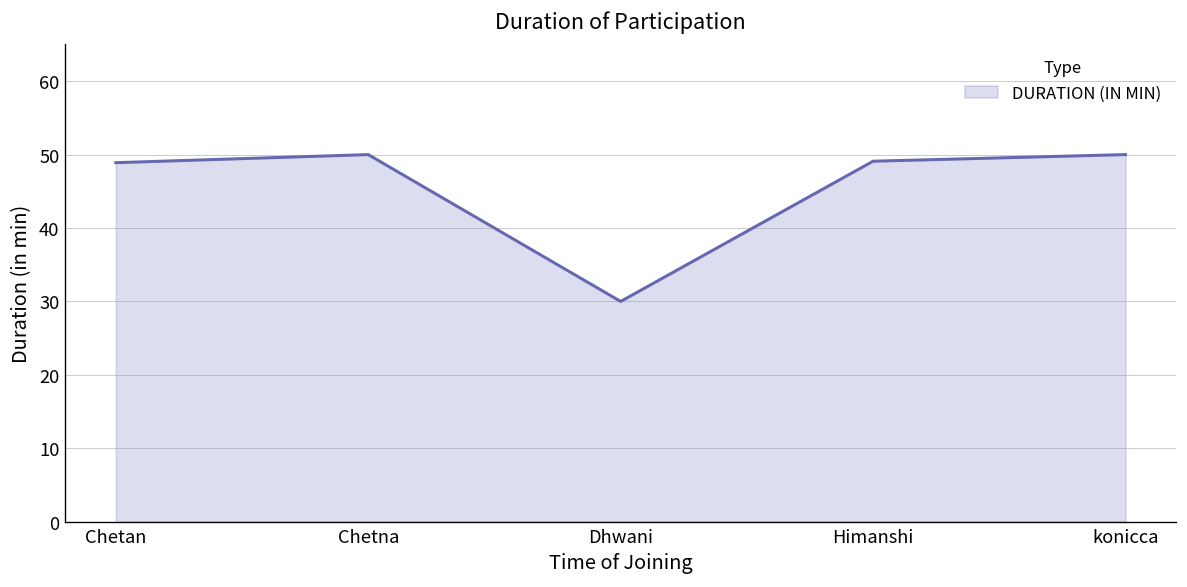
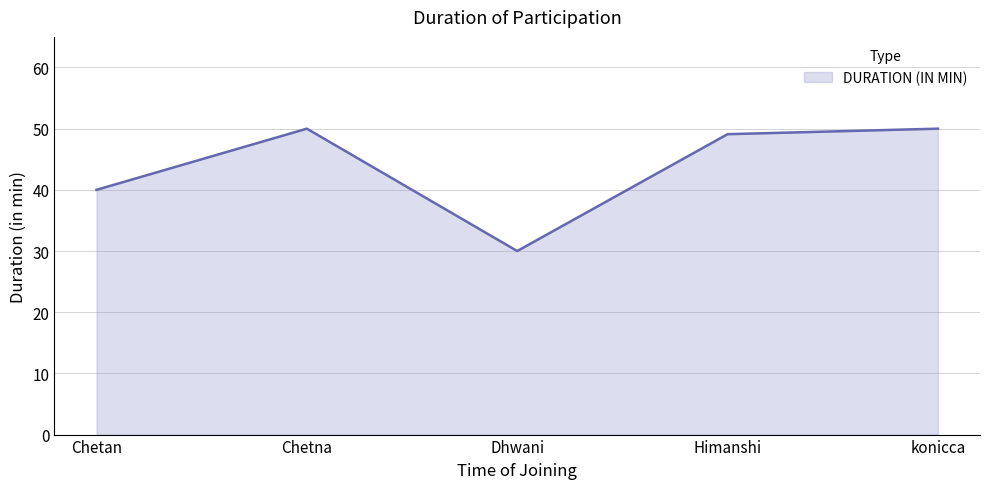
  {
-   "Chetan": 49,
+   "Chetan": 40,
    "Chetna": 50,
    "Dhwani": 30,
    "Himanshi": 49,
    "konicca": 50
  }
